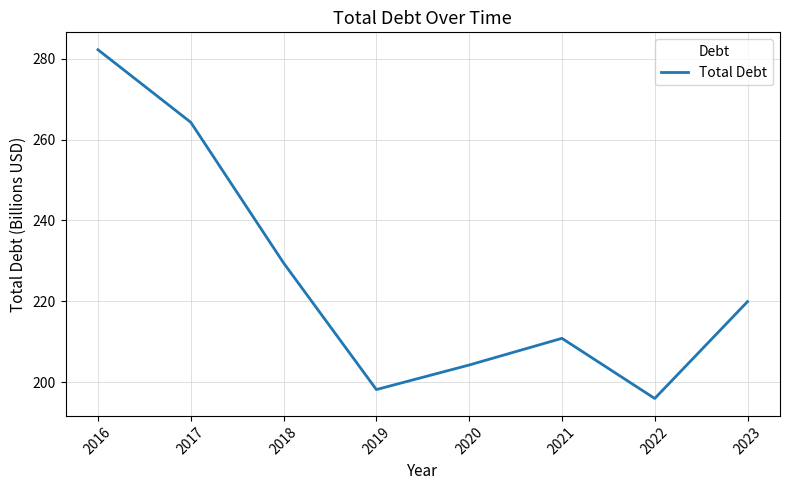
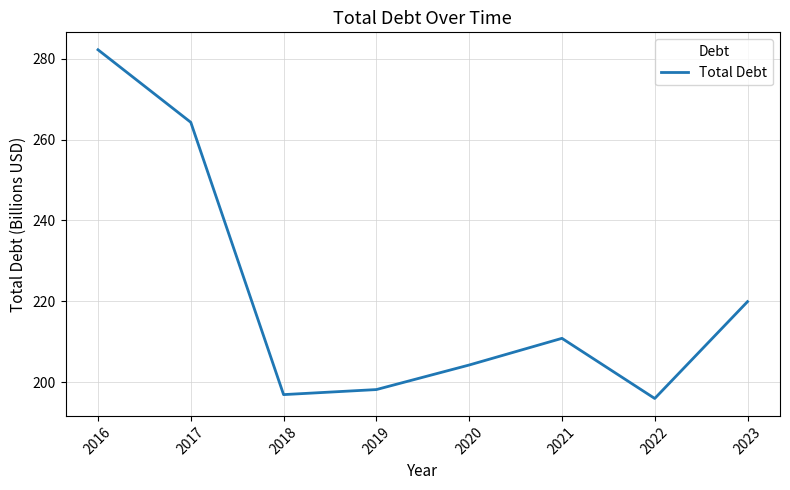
  {
    "2016": 282,
    "2017": 264,
-   "2018": 229,
+   "2018": 197,
    "2019": 198,
    "2020": 204,
    "2021": 211,
    "2022": 196,
    "2023": 220
  }
